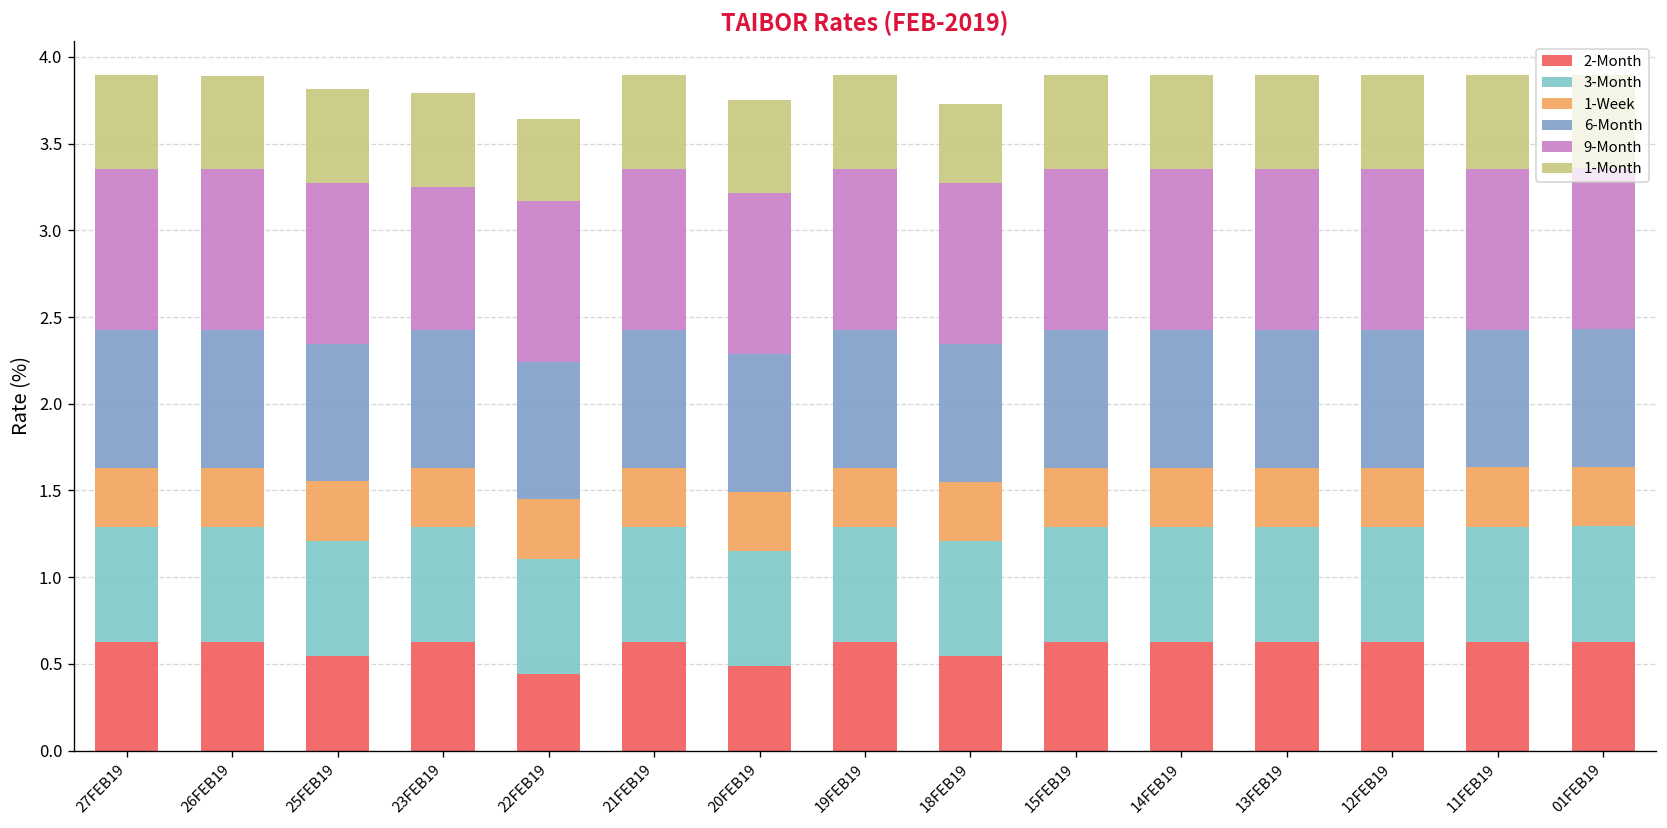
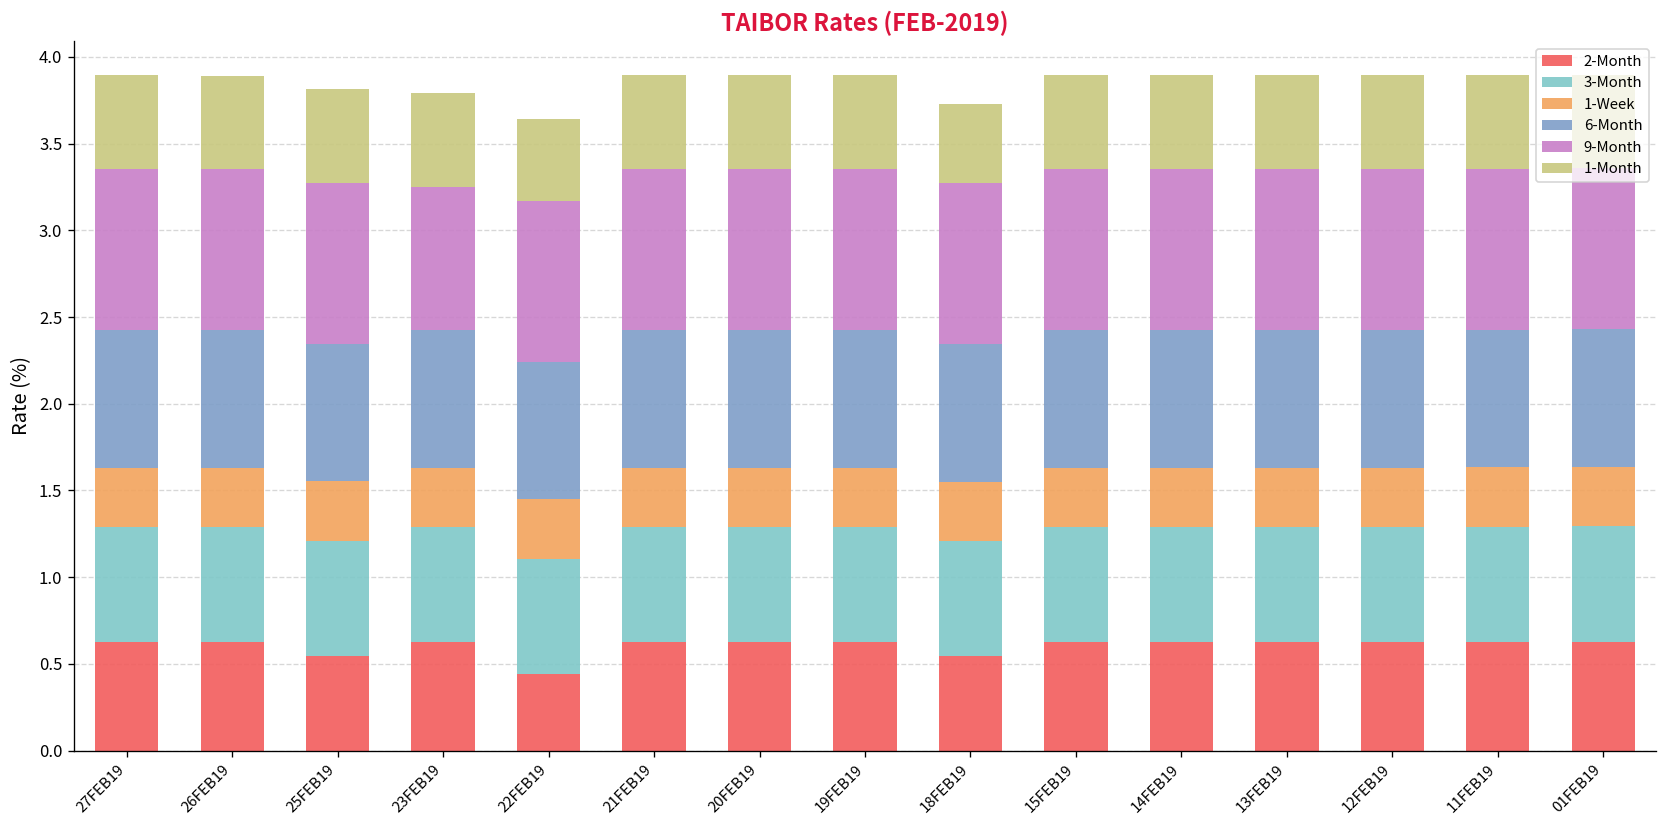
  {
    "2-Month": {
      "27FEB19": 0.63,
      "26FEB19": 0.63,
      "25FEB19": 0.55,
      "23FEB19": 0.63,
      "22FEB19": 0.44,
      "21FEB19": 0.63,
-     "20FEB19": 0.49,
+     "20FEB19": 0.63,
      "19FEB19": 0.63,
      "18FEB19": 0.54,
      "15FEB19": 0.63,
      "14FEB19": 0.63,
      "13FEB19": 0.63,
      "12FEB19": 0.63,
      "11FEB19": 0.63,
      "01FEB19": 0.63
    },
    "1-Week": {
      "27FEB19": 0.34,
      "26FEB19": 0.34,
      "25FEB19": 0.34,
      "23FEB19": 0.34,
      "22FEB19": 0.34,
      "21FEB19": 0.34,
      "20FEB19": 0.34,
      "19FEB19": 0.34,
      "18FEB19": 0.34,
      "15FEB19": 0.34,
      "14FEB19": 0.34,
      "13FEB19": 0.34,
      "12FEB19": 0.34,
      "11FEB19": 0.34,
      "01FEB19": 0.34
    },
    "9-Month": {
      "27FEB19": 0.93,
      "26FEB19": 0.93,
      "25FEB19": 0.93,
      "23FEB19": 0.82,
      "22FEB19": 0.93,
      "21FEB19": 0.93,
      "20FEB19": 0.93,
      "19FEB19": 0.93,
      "18FEB19": 0.93,
      "15FEB19": 0.93,
      "14FEB19": 0.93,
      "13FEB19": 0.93,
      "12FEB19": 0.93,
      "11FEB19": 0.93
    },
    "1-Month": {
      "27FEB19": 0.54,
      "26FEB19": 0.54,
      "25FEB19": 0.54,
      "23FEB19": 0.54,
      "22FEB19": 0.47,
      "21FEB19": 0.54,
      "20FEB19": 0.54,
      "19FEB19": 0.54,
      "18FEB19": 0.46,
      "15FEB19": 0.54,
      "14FEB19": 0.54,
      "13FEB19": 0.54,
      "12FEB19": 0.54,
      "11FEB19": 0.54
    }
  }
